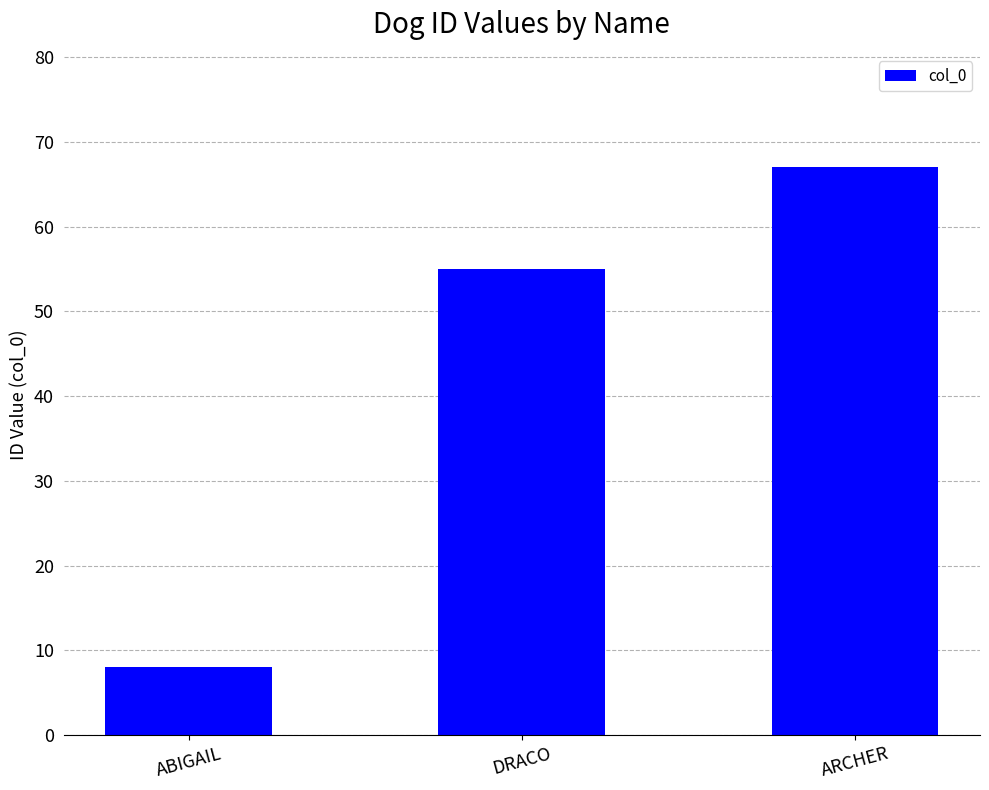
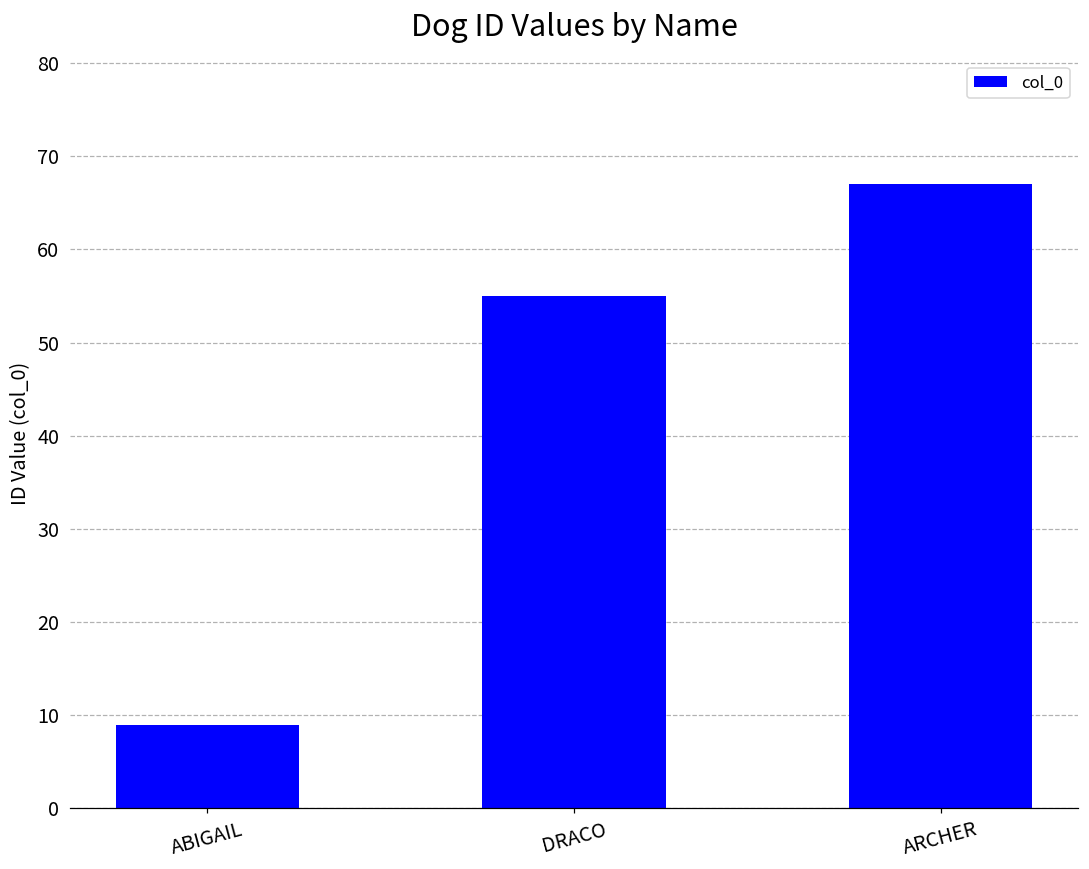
  {
-   "ABIGAIL": 8,
+   "ABIGAIL": 9,
    "DRACO": 55,
    "ARCHER": 67
  }
